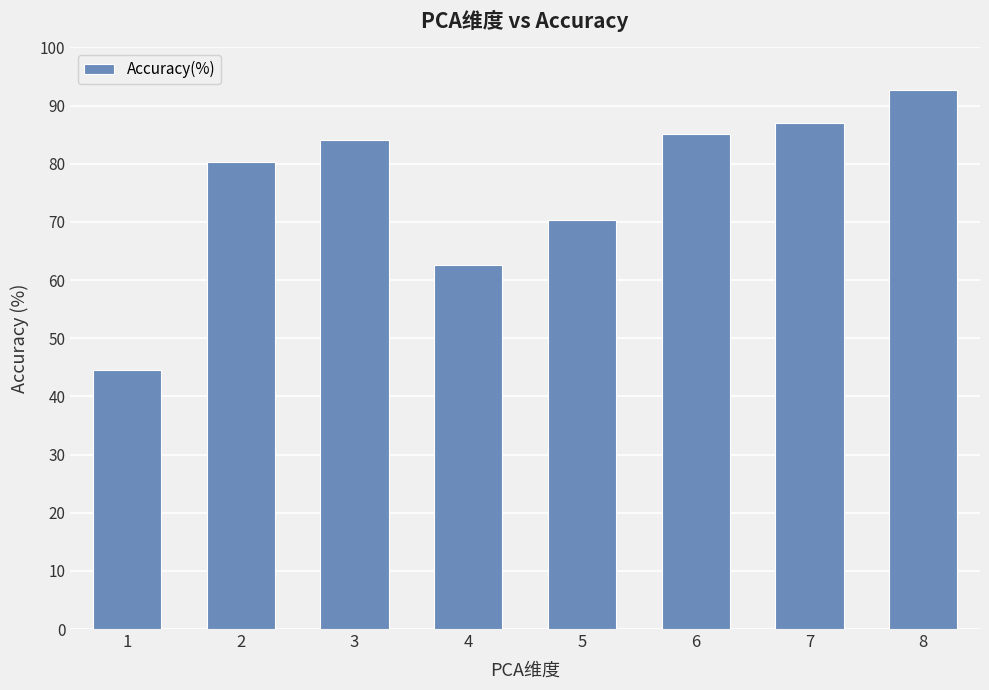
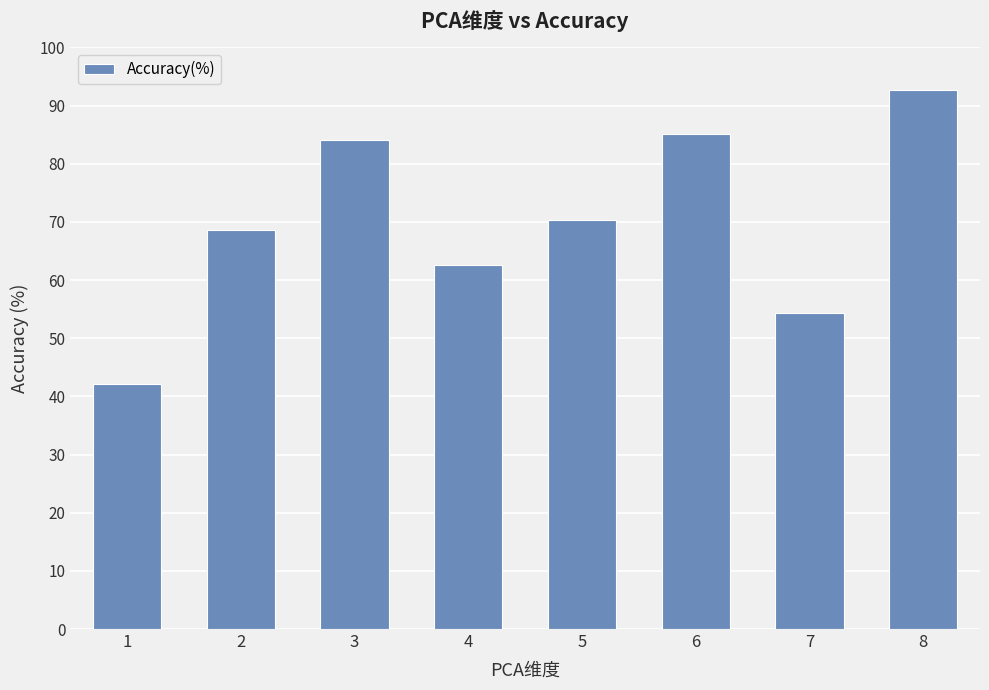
  {
-   "1": 44,
-   "2": 80,
+   "1": 42,
+   "2": 69,
    "3": 84,
    "4": 63,
    "5": 70,
    "6": 85,
-   "7": 87,
+   "7": 54,
    "8": 93
  }
